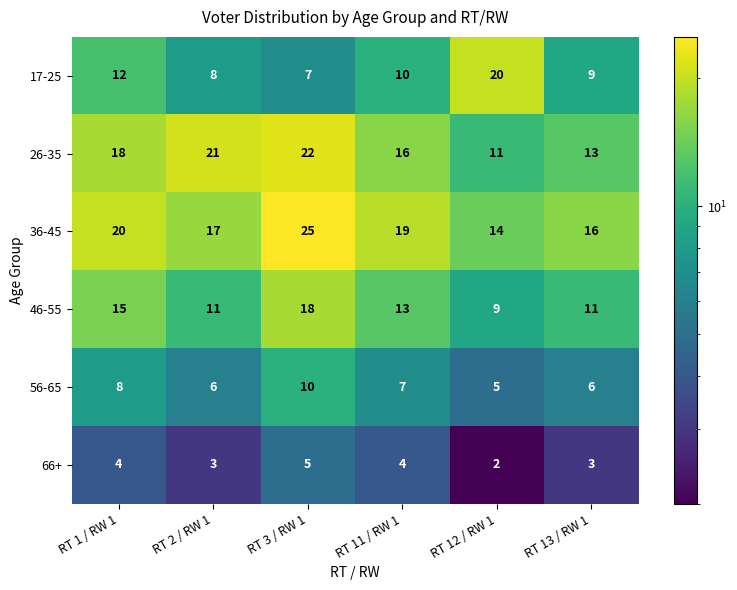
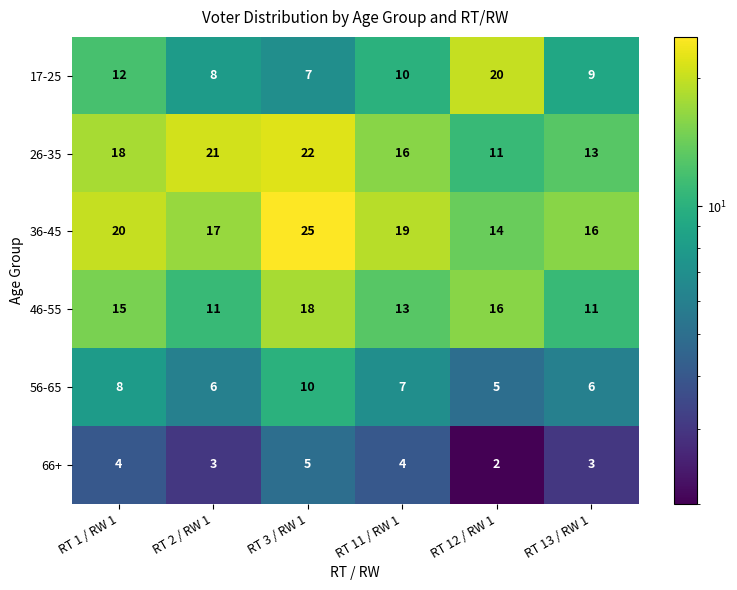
  {
    "17-25": {
      "RT 1 / RW 1": 12,
      "RT 2 / RW 1": 8,
      "RT 3 / RW 1": 7,
      "RT 11 / RW 1": 10,
      "RT 12 / RW 1": 20,
      "RT 13 / RW 1": 9
    },
    "26-35": {
      "RT 1 / RW 1": 18,
      "RT 2 / RW 1": 21,
      "RT 3 / RW 1": 22,
      "RT 11 / RW 1": 16,
      "RT 12 / RW 1": 11,
      "RT 13 / RW 1": 13
    },
    "36-45": {
      "RT 1 / RW 1": 20,
      "RT 2 / RW 1": 17,
      "RT 3 / RW 1": 25,
      "RT 11 / RW 1": 19,
      "RT 12 / RW 1": 14,
      "RT 13 / RW 1": 16
    },
    "46-55": {
      "RT 1 / RW 1": 15,
      "RT 2 / RW 1": 11,
      "RT 3 / RW 1": 18,
      "RT 11 / RW 1": 13,
-     "RT 12 / RW 1": 9,
+     "RT 12 / RW 1": 16,
      "RT 13 / RW 1": 11
    },
    "56-65": {
      "RT 1 / RW 1": 8,
      "RT 2 / RW 1": 6,
      "RT 3 / RW 1": 10,
      "RT 11 / RW 1": 7,
      "RT 12 / RW 1": 5,
      "RT 13 / RW 1": 6
    },
    "66+": {
      "RT 1 / RW 1": 4,
      "RT 2 / RW 1": 3,
      "RT 3 / RW 1": 5,
      "RT 11 / RW 1": 4,
      "RT 12 / RW 1": 2,
      "RT 13 / RW 1": 3
    }
  }
